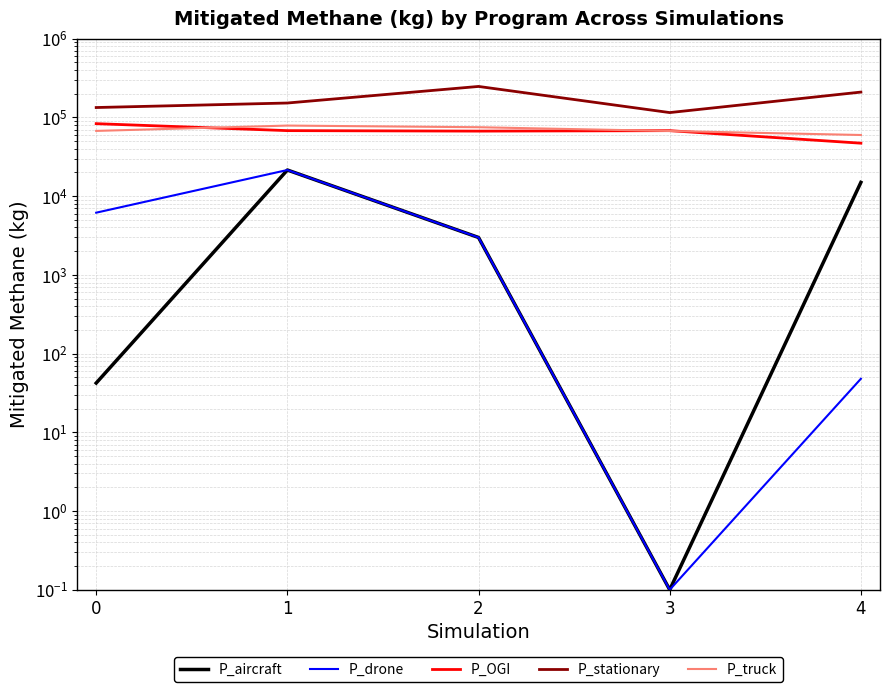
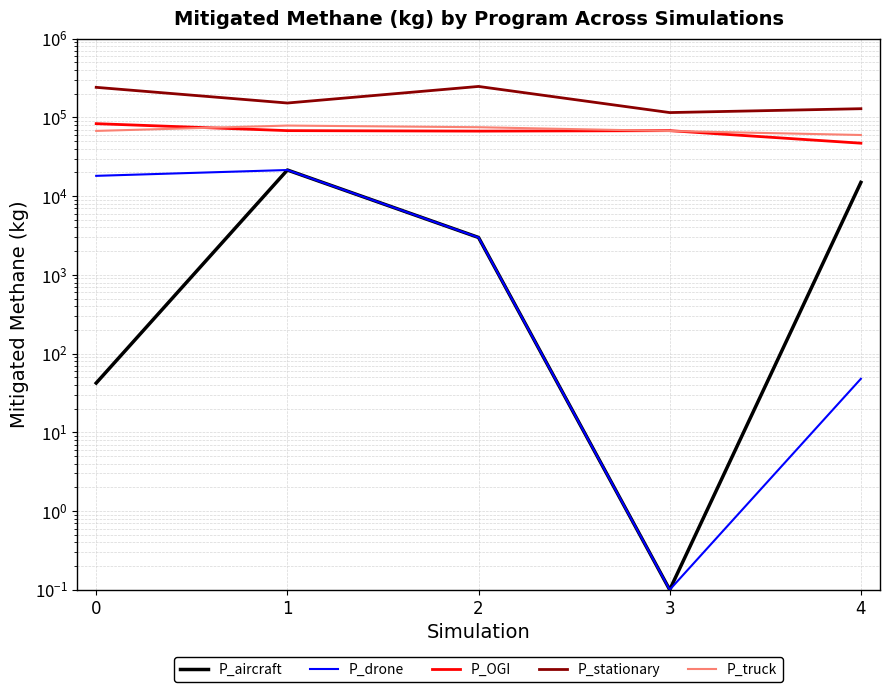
  {
    "P_aircraft": {
      "0": 40,
      "4": 15000
    },
    "P_drone": {
-     "0": 6000,
+     "0": 18000,
      "4": 50
    },
    "P_OGI": {
      "0": 80000,
      "1": 70000,
      "2": 70000,
      "4": 50000
    },
    "P_stationary": {
-     "0": 130000,
+     "0": 240000,
      "1": 150000,
      "2": 250000,
      "3": 120000,
-     "4": 210000
+     "4": 130000
    },
    "P_truck": {
      "0": 70000,
      "1": 80000,
      "2": 80000,
      "4": 60000
    }
  }
